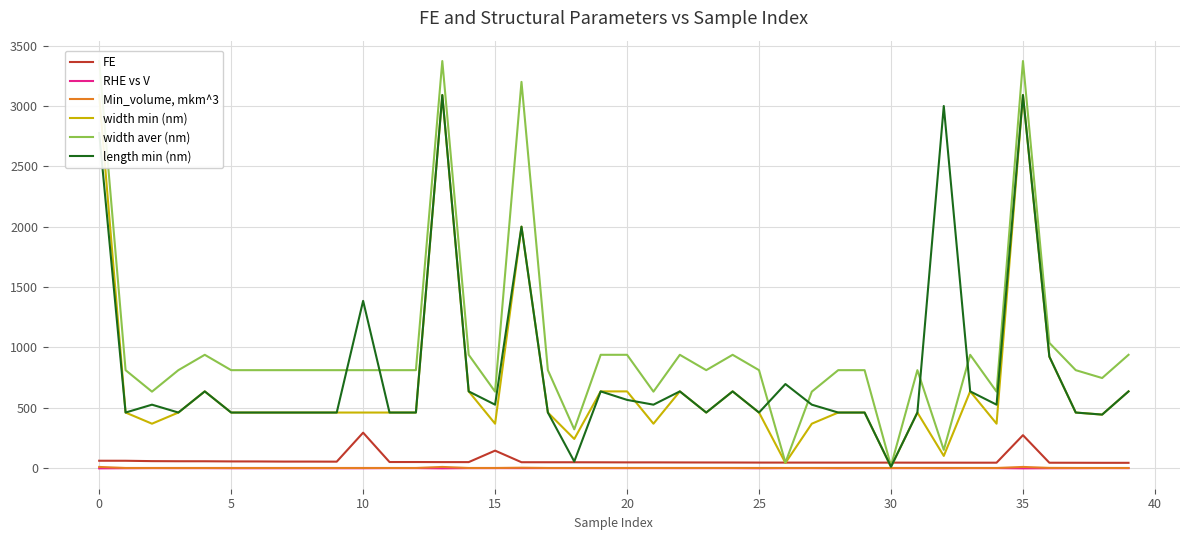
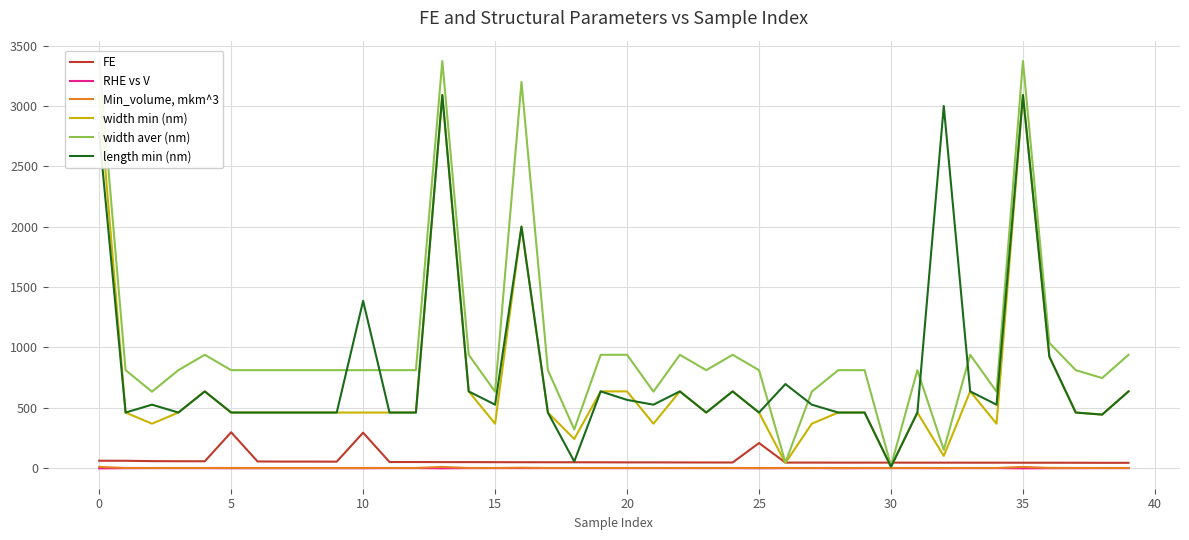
  {
    "FE": {
      "0": 60,
-     "5": 50,
+     "5": 300,
      "10": 290,
-     "15": 140,
+     "15": 50,
      "20": 50,
-     "25": 40,
+     "25": 210,
      "30": 40,
-     "35": 270
+     "35": 40
    },
    "width min (nm)": {
      "10": 460,
      "15": 370,
      "20": 630
    },
    "width aver (nm)": {
      "5": 810,
      "10": 810,
      "15": 630,
      "20": 940,
      "25": 810,
      "35": 3370
    },
    "length min (nm)": {
      "10": 1390,
      "15": 520,
      "20": 560
    }
  }
